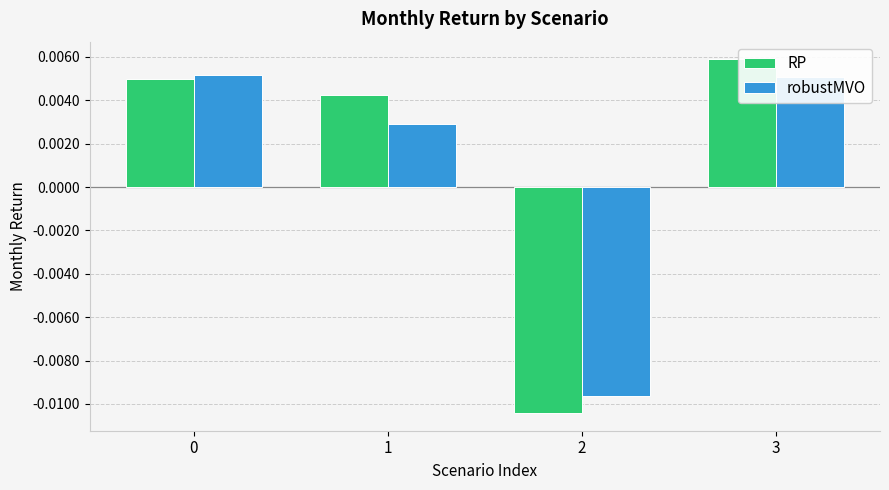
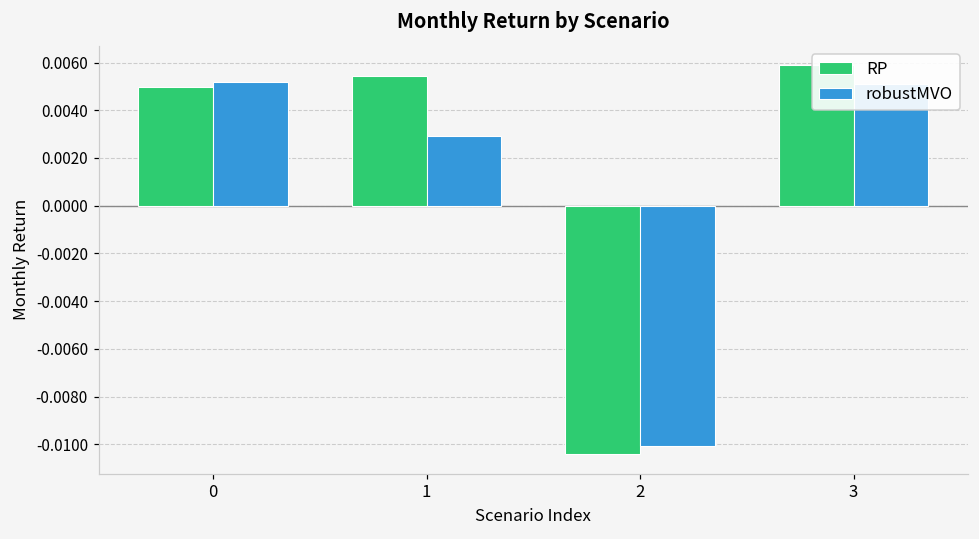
  {
    "RP": {
      "0": 0.0050,
-     "1": 0.0043,
+     "1": 0.0055,
      "2": -0.0104
    },
    "robustMVO": {
      "0": 0.0052,
      "1": 0.0029,
-     "2": -0.0096
+     "2": -0.0101
    }
  }
